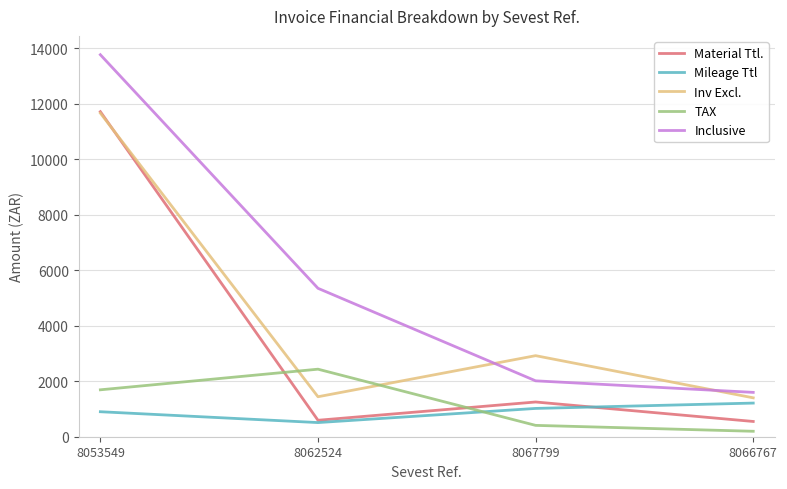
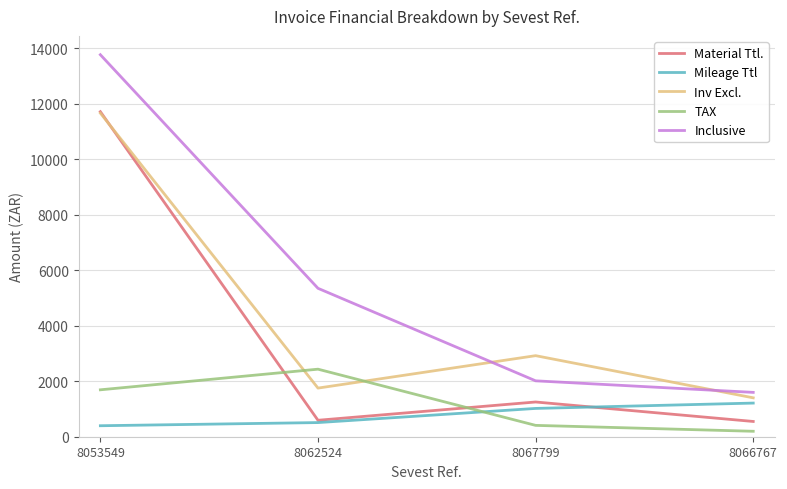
  {
    "Material Ttl.": {
      "8067799": 1300,
      "8066767": 600
    },
    "Mileage Ttl": {
-     "8053549": 900,
+     "8053549": 400,
      "8067799": 1000,
      "8066767": 1200
    },
    "Inv Excl.": {
-     "8062524": 1400,
+     "8062524": 1800,
      "8067799": 2900,
      "8066767": 1400
    },
    "TAX": {
      "8053549": 1700,
      "8062524": 2400,
      "8067799": 400,
      "8066767": 200
    },
    "Inclusive": {
      "8053549": 13800,
      "8062524": 5400,
      "8067799": 2000,
      "8066767": 1600
    }
  }
